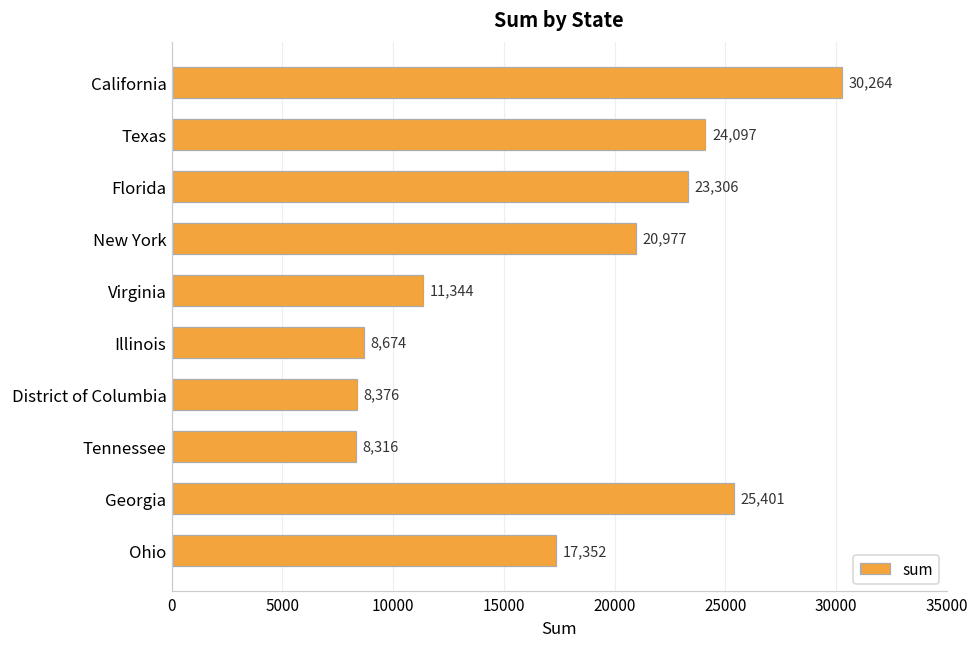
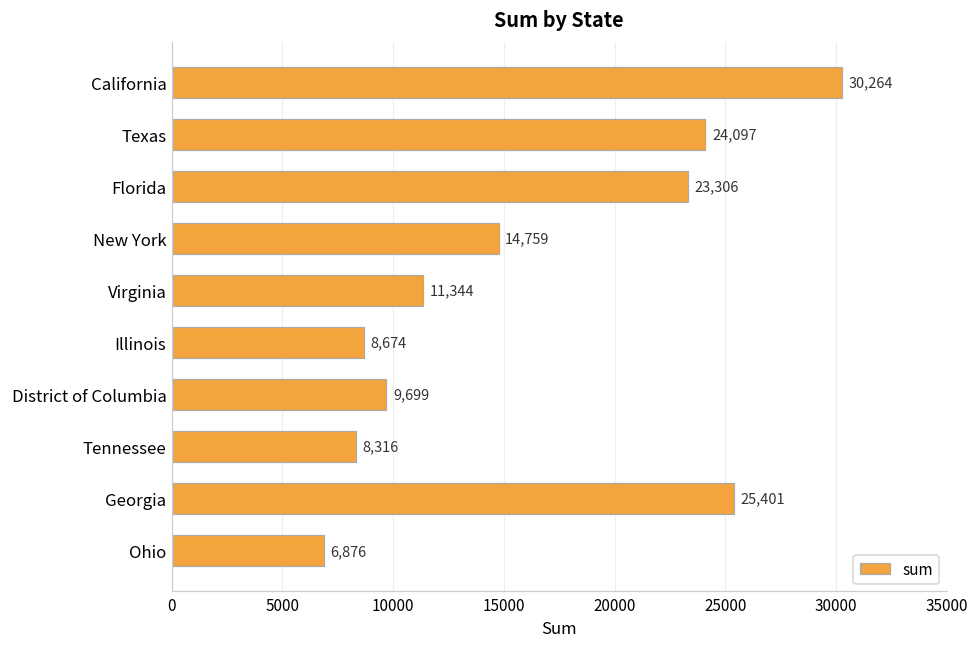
  {
    "California": "30,264",
    "Texas": "24,097",
    "Florida": "23,306",
-   "New York": "20,977",
+   "New York": "14,759",
    "Virginia": "11,344",
    "Illinois": "8,674",
-   "District of Columbia": "8,376",
+   "District of Columbia": "9,699",
    "Tennessee": "8,316",
    "Georgia": "25,401",
-   "Ohio": "17,352"
+   "Ohio": "6,876"
  }
